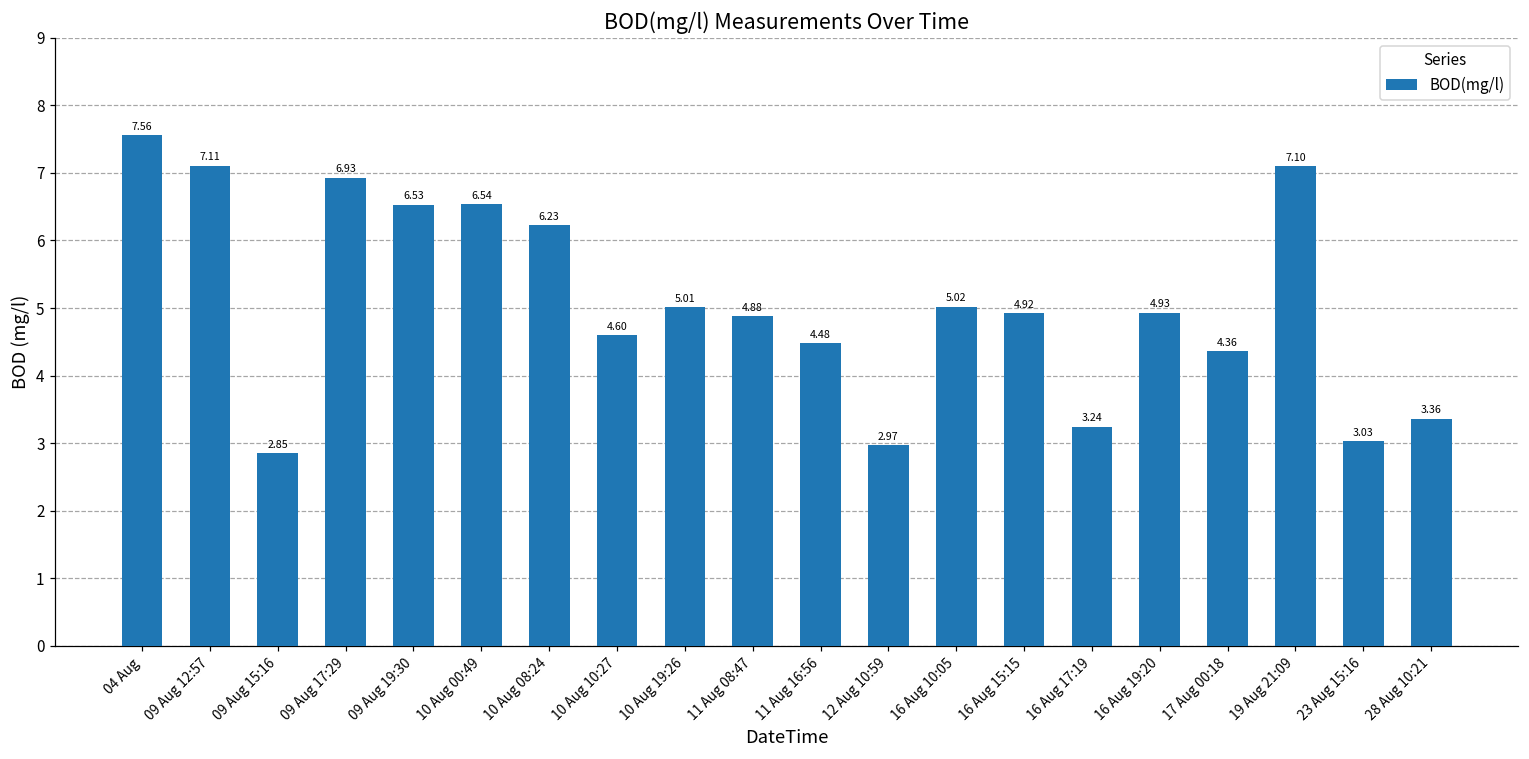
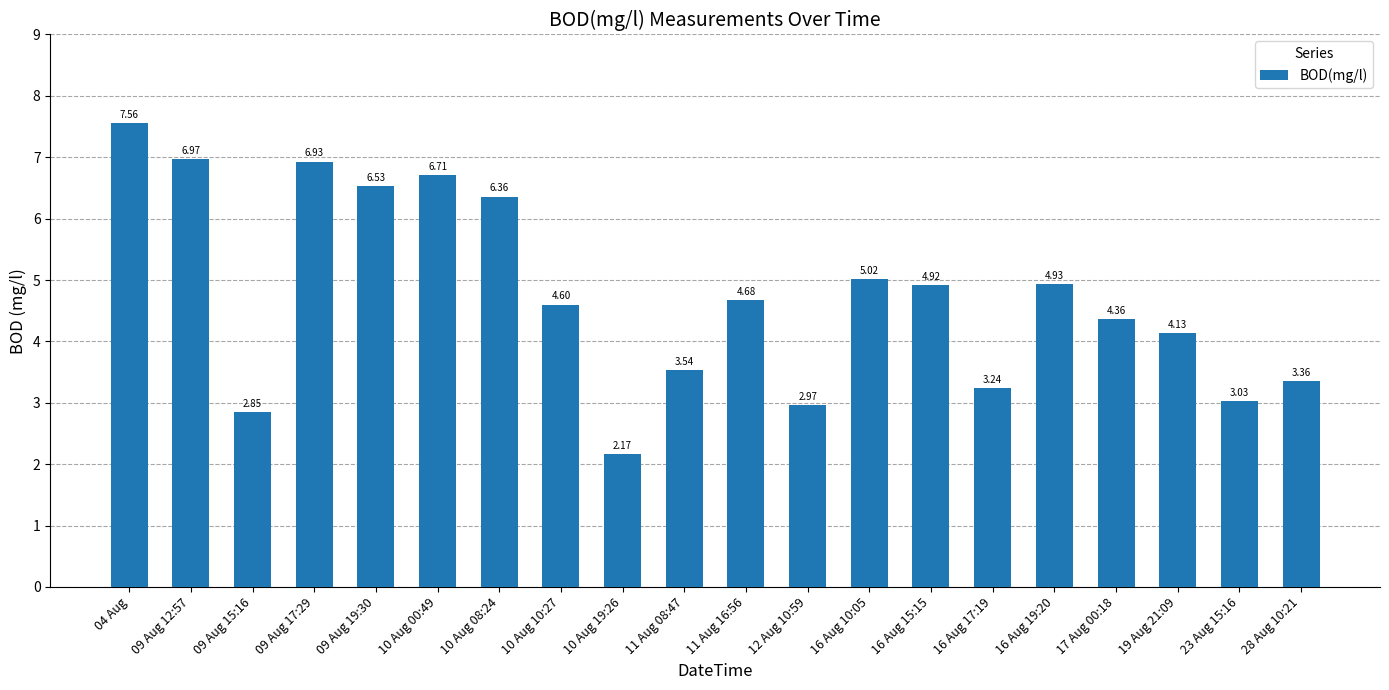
  {
    "04 Aug": 7.56,
-   "09 Aug 12:57": 7.11,
+   "09 Aug 12:57": 6.97,
    "09 Aug 15:16": 2.85,
    "09 Aug 17:29": 6.93,
    "09 Aug 19:30": 6.53,
-   "10 Aug 00:49": 6.54,
-   "10 Aug 08:24": 6.23,
+   "10 Aug 00:49": 6.71,
+   "10 Aug 08:24": 6.36,
    "10 Aug 10:27": 4.60,
-   "10 Aug 19:26": 5.01,
-   "11 Aug 08:47": 4.88,
-   "11 Aug 16:56": 4.48,
+   "10 Aug 19:26": 2.17,
+   "11 Aug 08:47": 3.54,
+   "11 Aug 16:56": 4.68,
    "12 Aug 10:59": 2.97,
    "16 Aug 10:05": 5.02,
    "16 Aug 15:15": 4.92,
    "16 Aug 17:19": 3.24,
    "16 Aug 19:20": 4.93,
    "17 Aug 00:18": 4.36,
-   "19 Aug 21:09": 7.10,
+   "19 Aug 21:09": 4.13,
    "23 Aug 15:16": 3.03,
    "28 Aug 10:21": 3.36
  }
